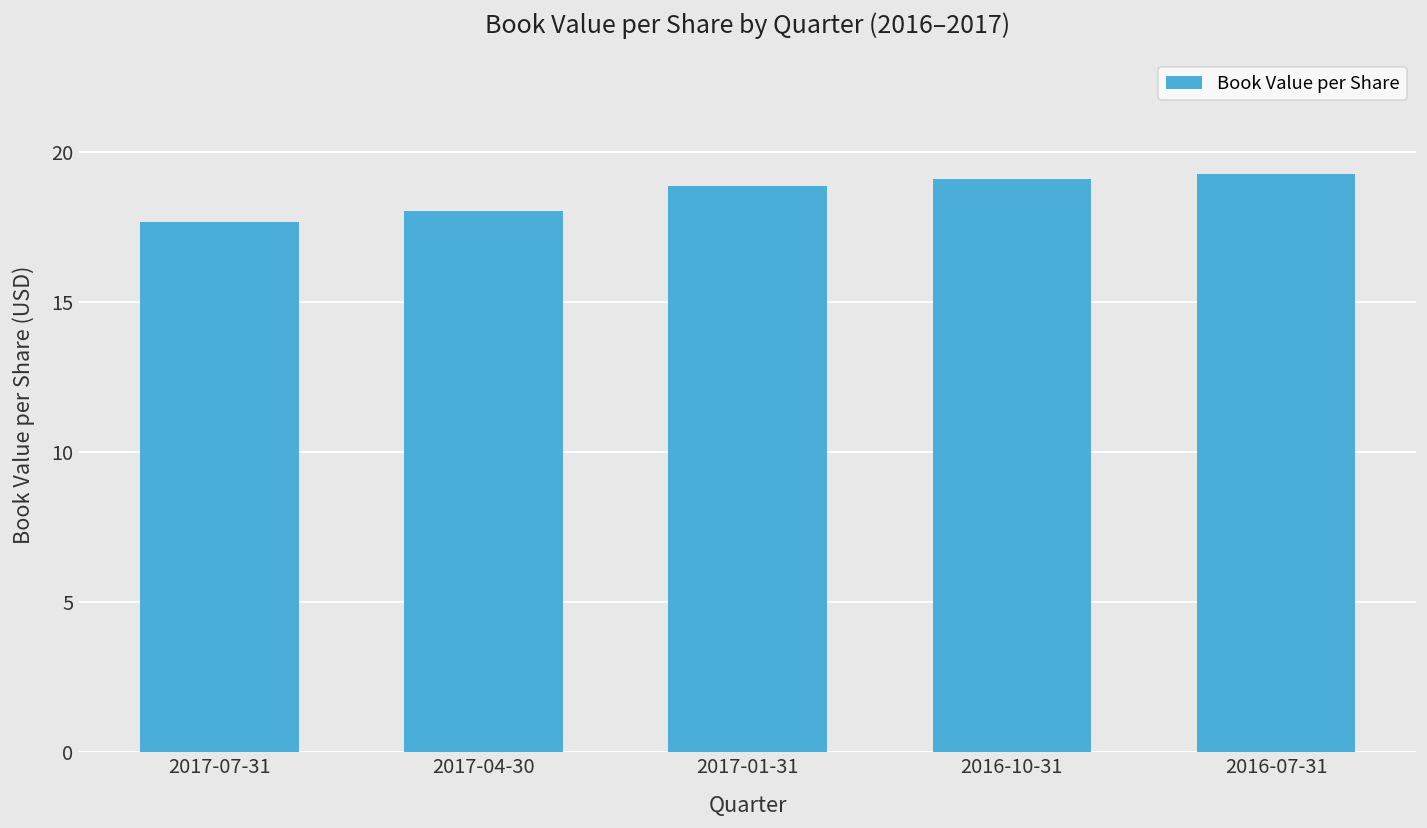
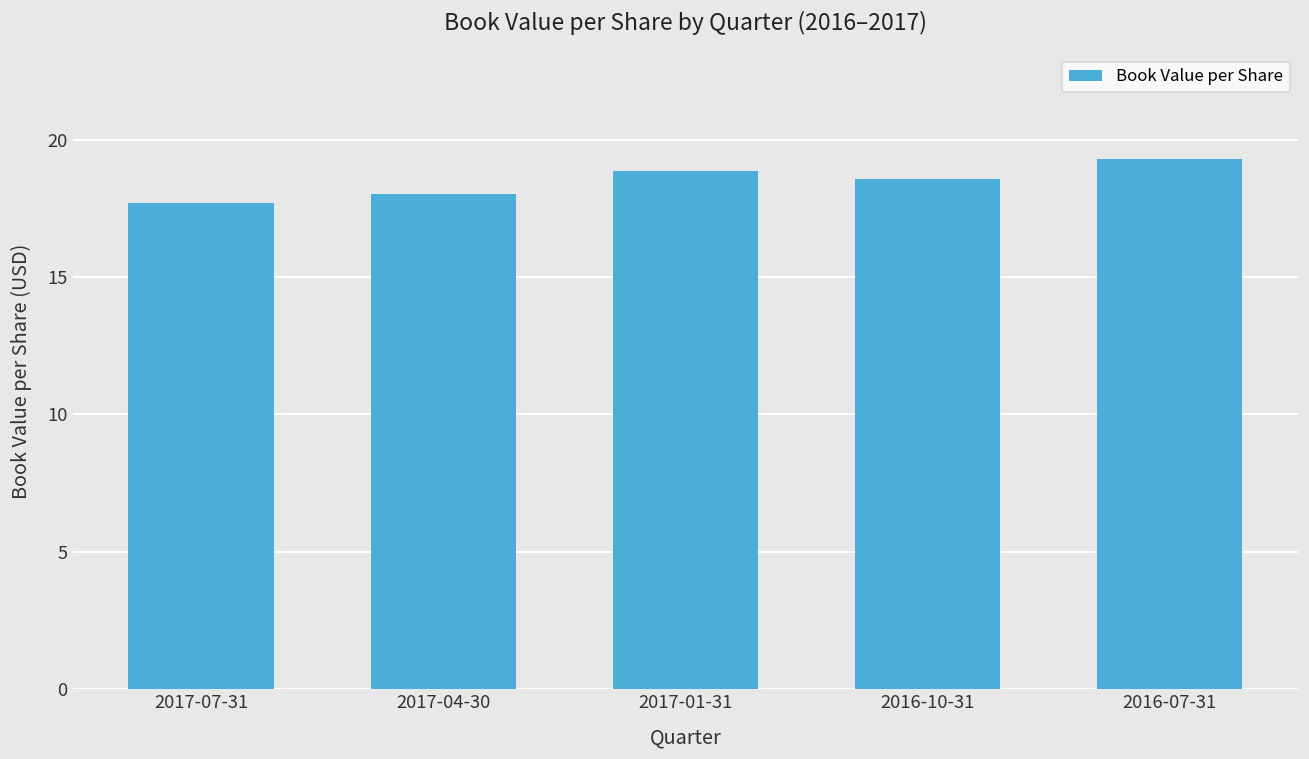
  {
    "2017-07-31": 17.7,
    "2017-04-30": 18.0,
    "2017-01-31": 18.9,
-   "2016-10-31": 19.1,
+   "2016-10-31": 18.6,
    "2016-07-31": 19.3
  }
